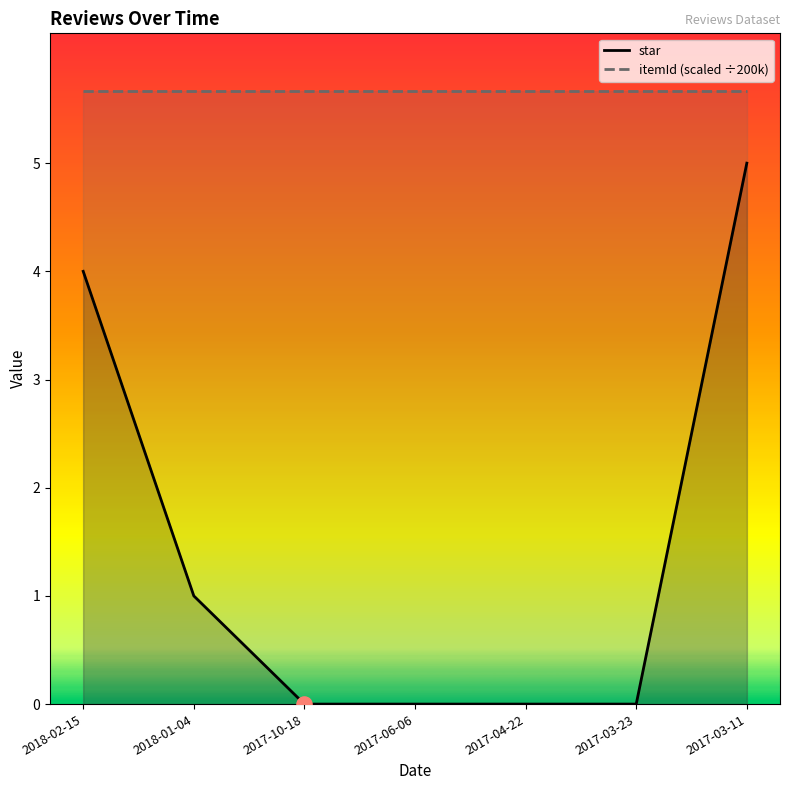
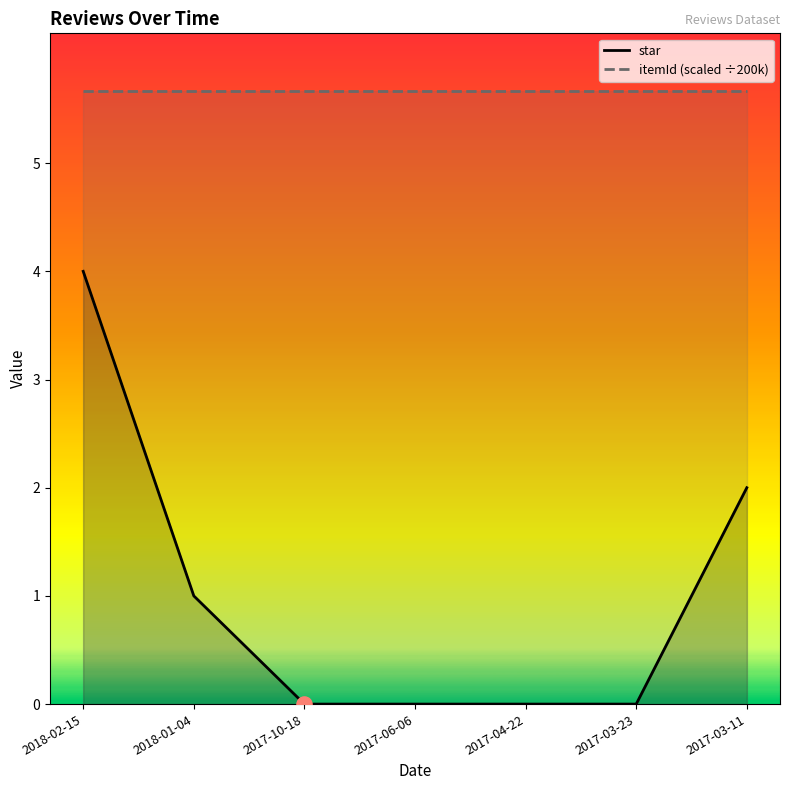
  {
    "star": {
      "2018-02-15": 4,
      "2018-01-04": 1,
      "2017-06-06": 0,
      "2017-04-22": 0,
      "2017-03-23": 0,
-     "2017-03-11": 5
+     "2017-03-11": 2
    },
    "itemId (scaled ÷200k)": {
      "2018-02-15": 5.67,
      "2018-01-04": 5.67,
      "2017-10-18": 5.67,
      "2017-06-06": 5.67,
      "2017-04-22": 5.67,
      "2017-03-23": 5.67,
      "2017-03-11": 5.67
    }
  }
